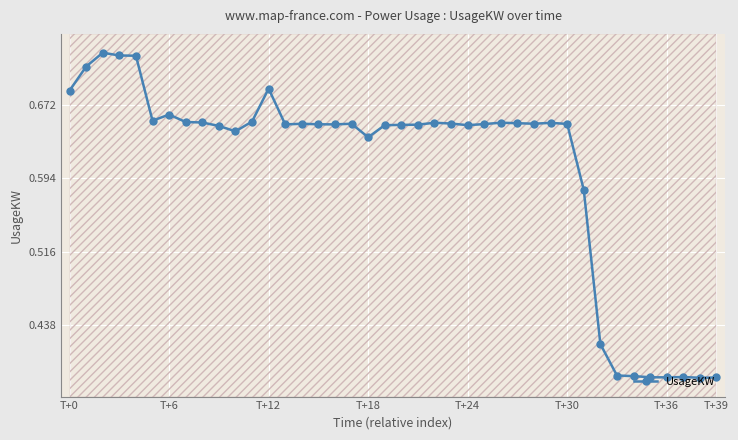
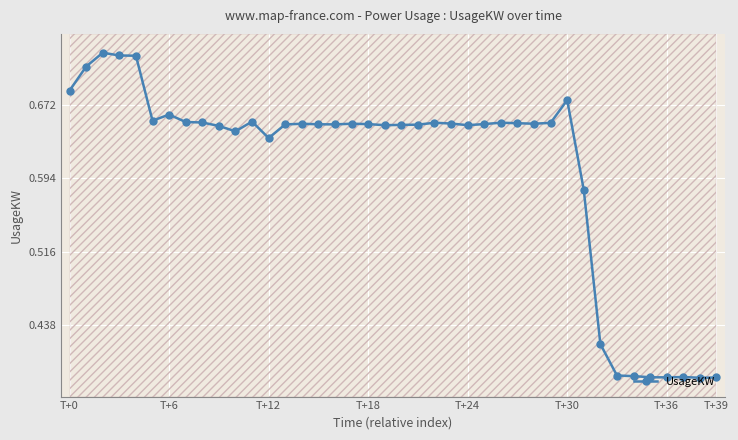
  {
    "UsageKW": {
      "T+0": 0.69,
      "T+6": 0.66,
-     "T+12": 0.69,
-     "T+18": 0.64,
+     "T+12": 0.64,
+     "T+18": 0.65,
      "T+24": 0.65,
-     "T+30": 0.65,
+     "T+30": 0.68,
      "T+36": 0.38,
      "T+39": 0.38
    }
  }
